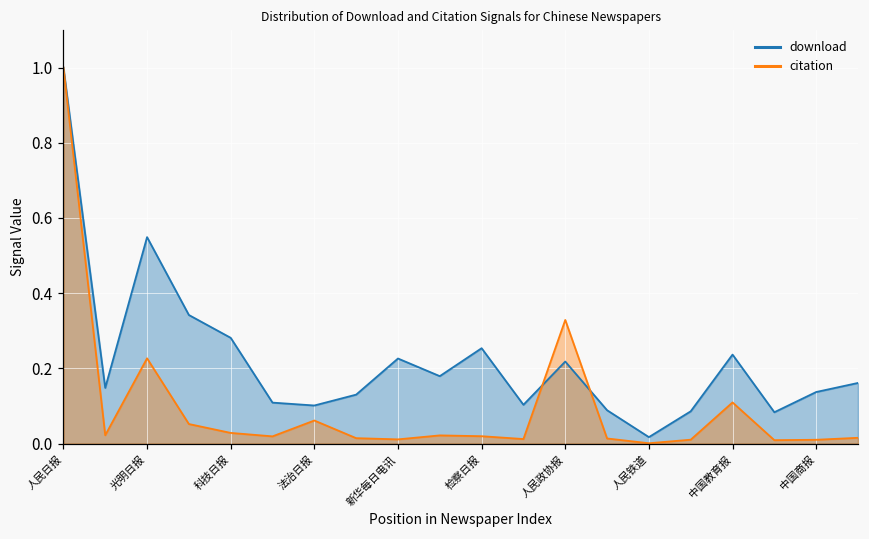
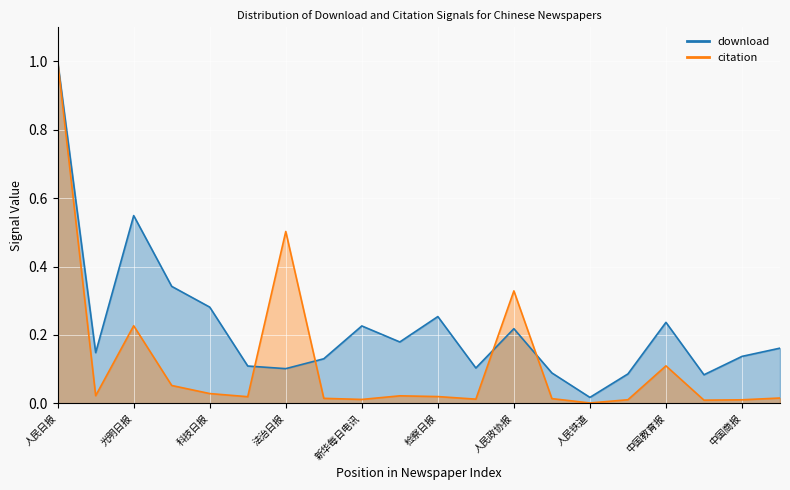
  {
    "download": {
      "光明日报": 0.55,
      "科技日报": 0.28,
      "法治日报": 0.10,
      "新华每日电讯": 0.23,
      "检察日报": 0.25,
      "人民政协报": 0.22,
      "人民铁道": 0.02,
      "中国教育报": 0.24,
      "中国商报": 0.14
    },
    "citation": {
      "光明日报": 0.23,
      "科技日报": 0.03,
-     "法治日报": 0.06,
+     "法治日报": 0.50,
      "新华每日电讯": 0.01,
      "检察日报": 0.02,
      "人民政协报": 0.33,
      "人民铁道": 0.00,
      "中国教育报": 0.11,
      "中国商报": 0.01
    }
  }
